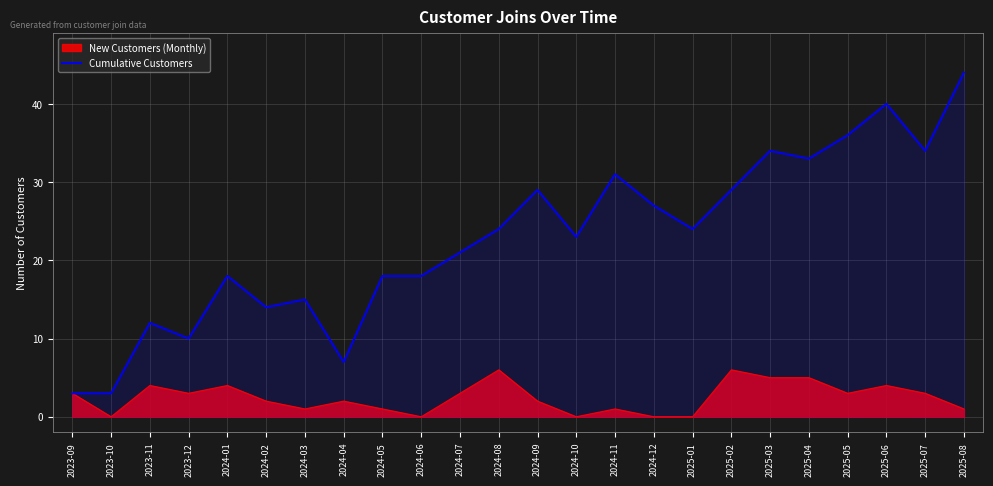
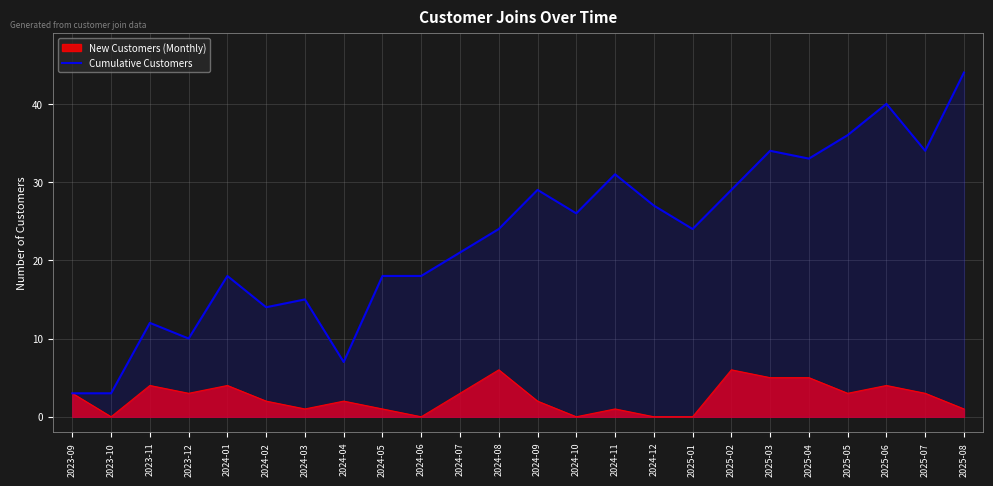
  {
    "New Customers (Monthly)": {
      "2023-10": 0,
      "2023-11": 4,
      "2023-12": 3,
      "2024-01": 4,
      "2024-02": 2,
      "2024-03": 1,
      "2024-04": 2,
      "2024-05": 1,
      "2024-06": 0,
      "2024-07": 3,
      "2024-08": 6,
      "2024-09": 2,
      "2024-10": 0,
      "2024-11": 1,
      "2024-12": 0,
      "2025-01": 0,
      "2025-02": 6,
      "2025-03": 5,
      "2025-04": 5,
      "2025-05": 3,
      "2025-06": 4,
      "2025-07": 3,
      "2025-08": 1
    },
    "Cumulative Customers": {
      "2023-10": 3,
      "2023-11": 12,
      "2023-12": 10,
      "2024-01": 18,
      "2024-02": 14,
      "2024-03": 15,
      "2024-04": 7,
      "2024-05": 18,
      "2024-06": 18,
      "2024-07": 21,
      "2024-08": 24,
      "2024-09": 29,
-     "2024-10": 23,
+     "2024-10": 26,
      "2024-11": 31,
      "2024-12": 27,
      "2025-01": 24,
      "2025-02": 29,
      "2025-03": 34,
      "2025-04": 33,
      "2025-05": 36,
      "2025-06": 40,
      "2025-07": 34,
      "2025-08": 44
    }
  }
